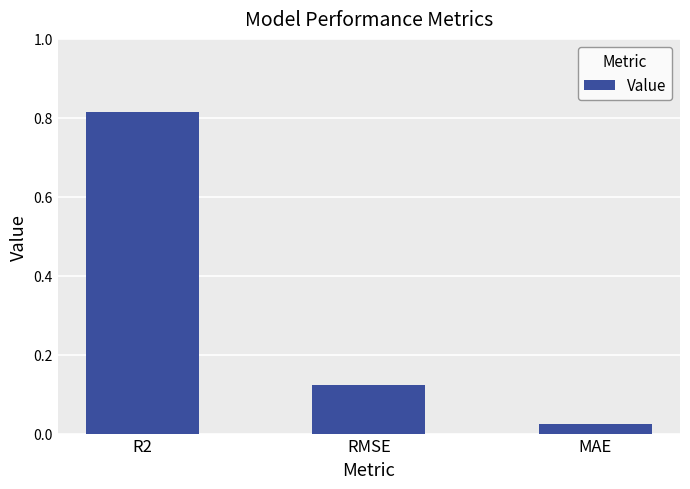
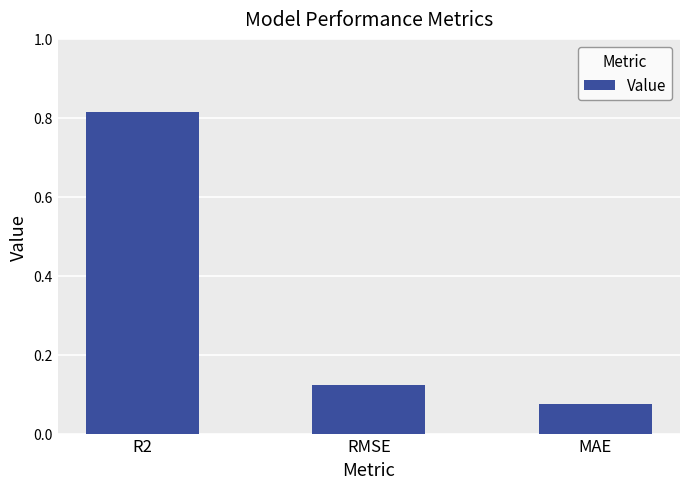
  {
    "R2": 0.81,
    "RMSE": 0.12,
-   "MAE": 0.03
+   "MAE": 0.07
  }
